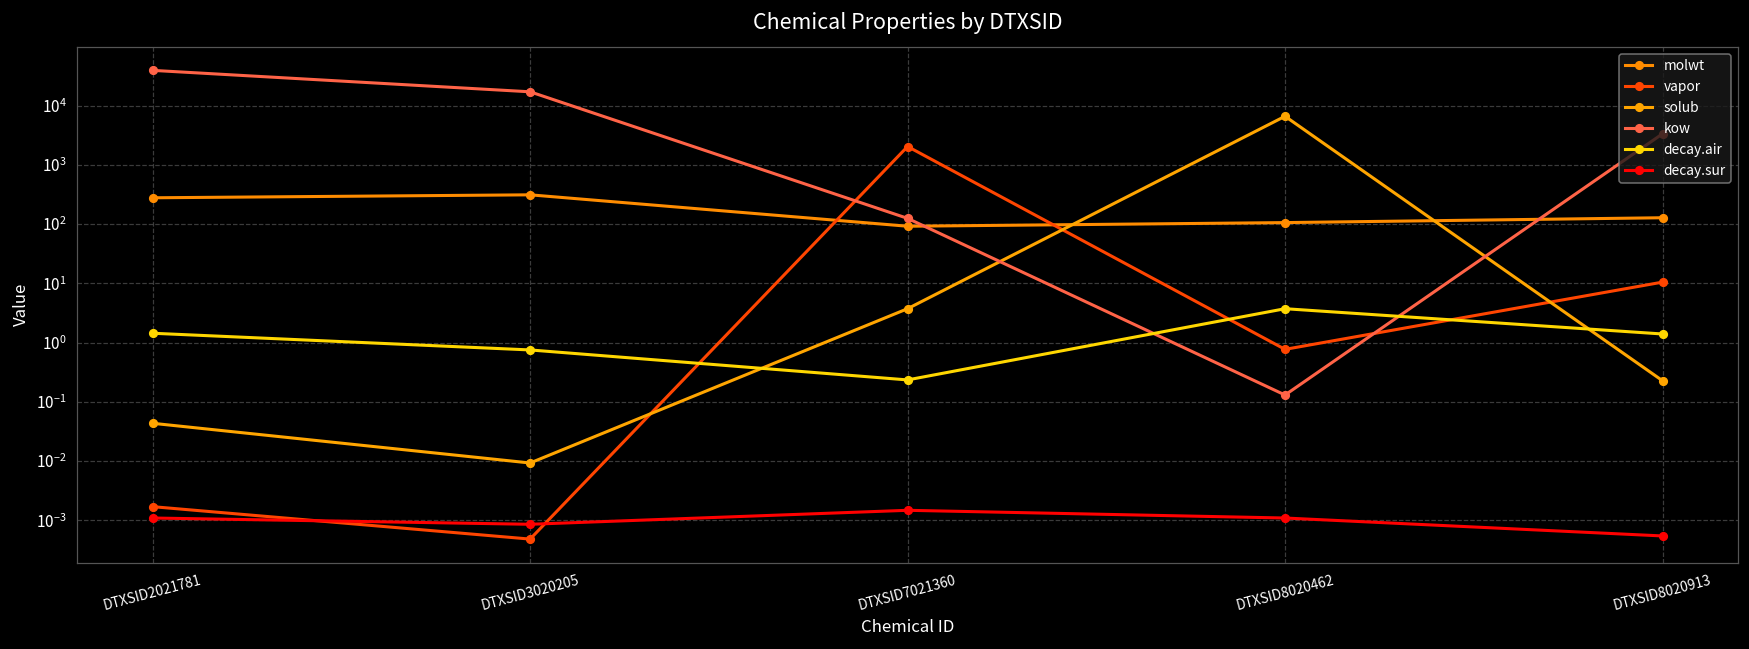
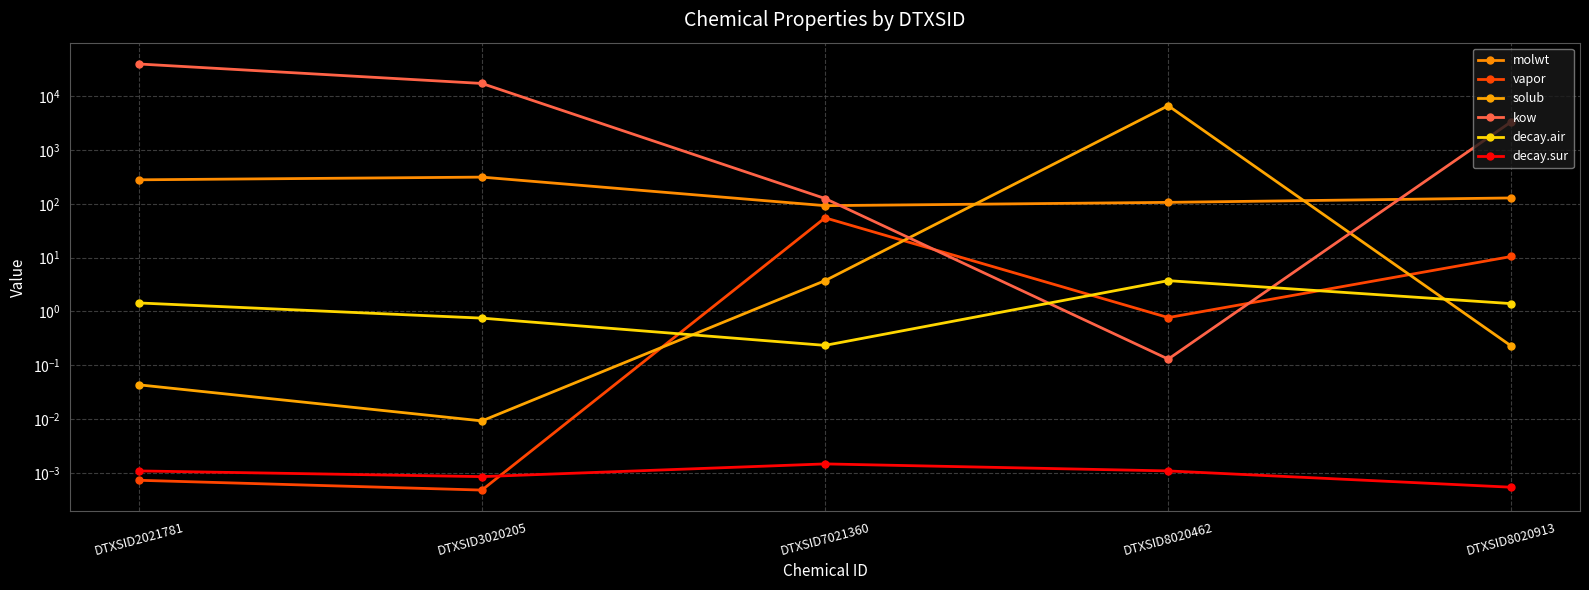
  {
    "vapor": {
-     "DTXSID2021781": 0.0017,
+     "DTXSID2021781": 0.0007,
      "DTXSID3020205": 0.0005,
-     "DTXSID7021360": 2000,
+     "DTXSID7021360": 50,
      "DTXSID8020462": 0.8,
      "DTXSID8020913": 10
    },
    "kow": {
      "DTXSID2021781": 40000,
      "DTXSID3020205": 17000,
      "DTXSID7021360": 130,
      "DTXSID8020462": 0.13
    },
    "decay.sur": {
      "DTXSID2021781": 0.0011,
      "DTXSID3020205": 0.0009,
      "DTXSID7021360": 0.0015,
      "DTXSID8020462": 0.0011,
      "DTXSID8020913": 0.0005
    }
  }
